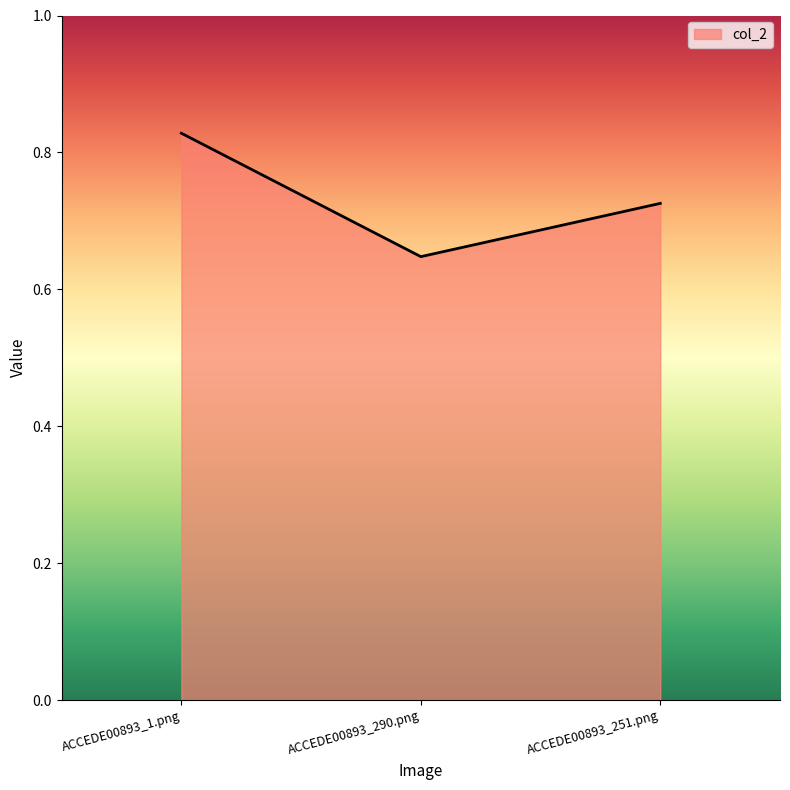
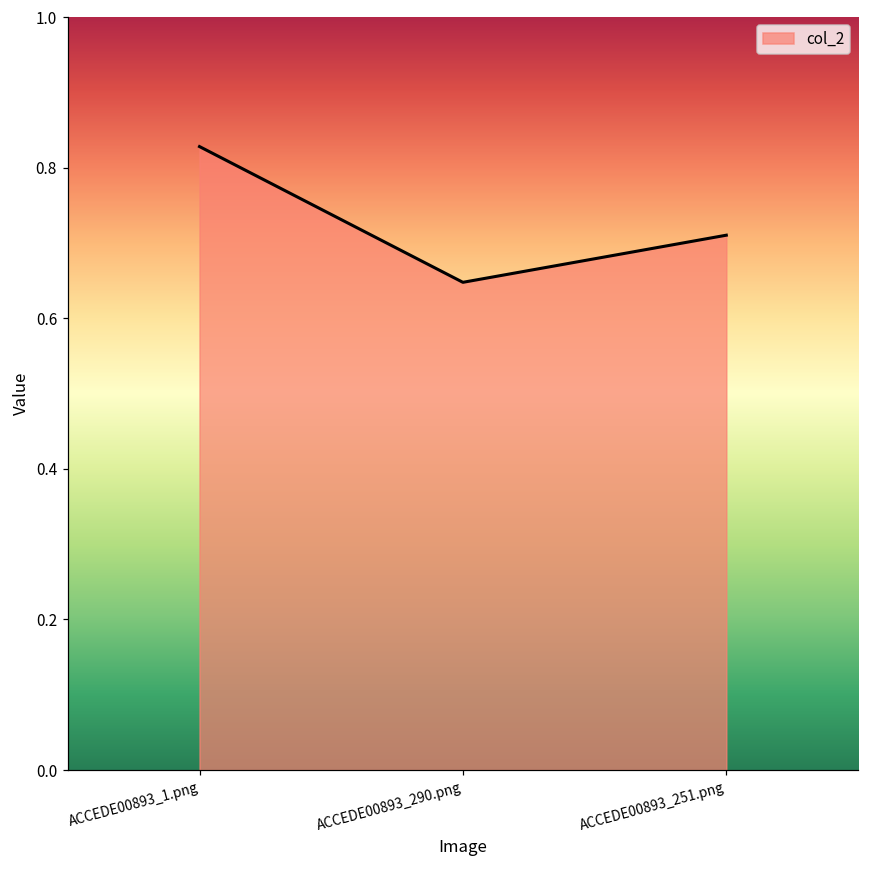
  {
    "ACCEDE00893_1.png": 0.83,
    "ACCEDE00893_290.png": 0.65,
-   "ACCEDE00893_251.png": 0.73
+   "ACCEDE00893_251.png": 0.71
  }
